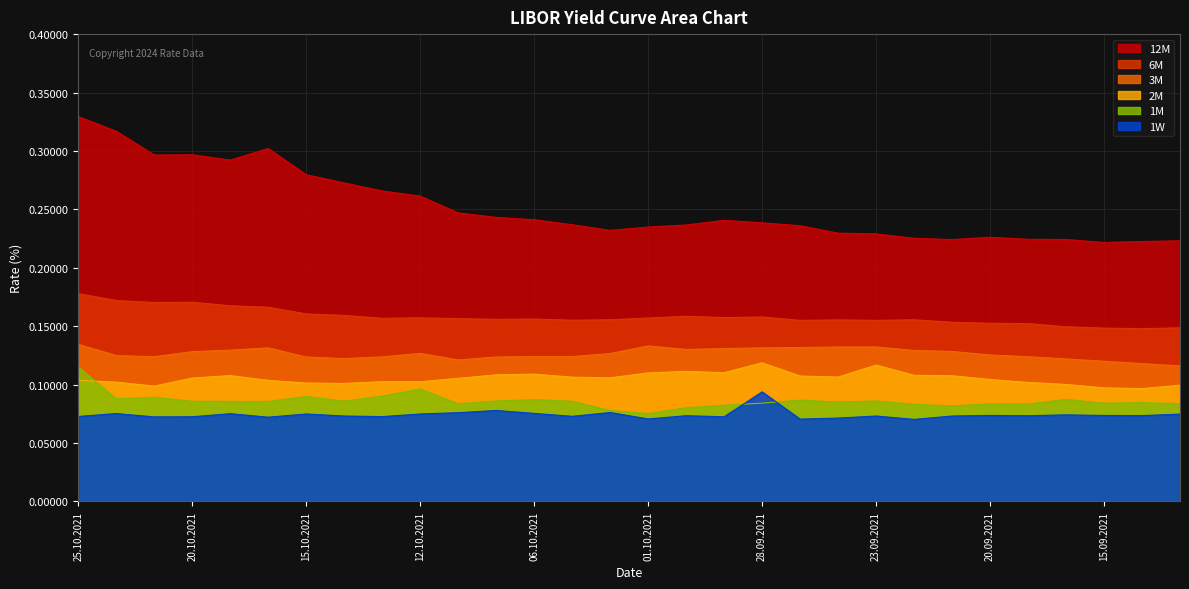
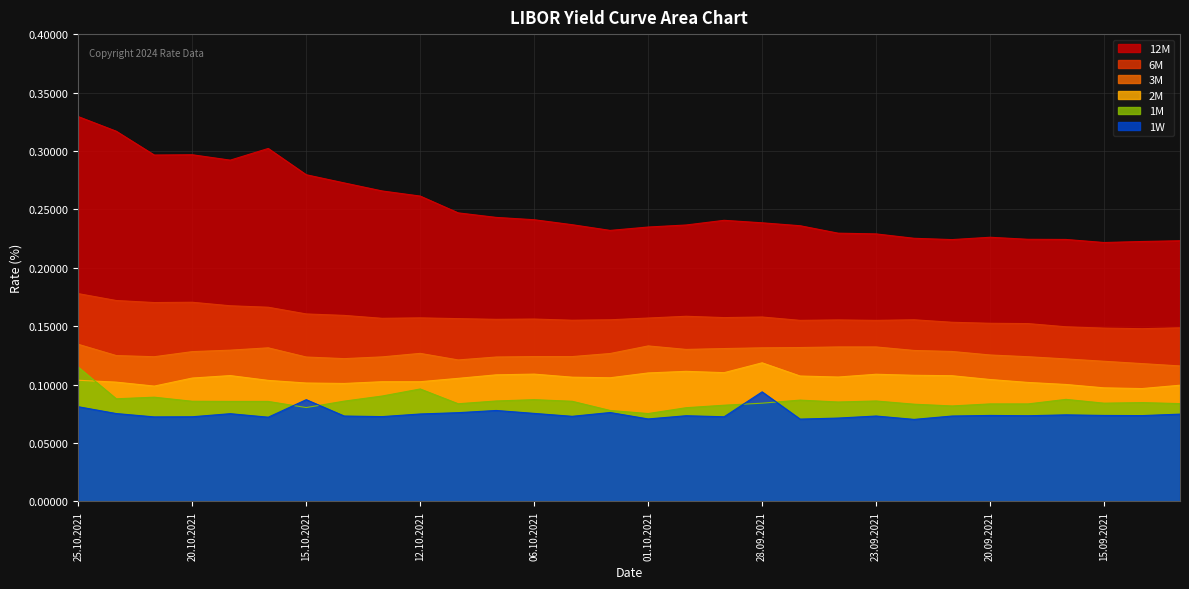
  {
    "2M": {
      "25.10.2021": 0.104,
      "20.10.2021": 0.106,
      "15.10.2021": 0.101,
      "12.10.2021": 0.103,
      "06.10.2021": 0.109,
      "01.10.2021": 0.110,
      "28.09.2021": 0.119,
-     "23.09.2021": 0.117,
+     "23.09.2021": 0.109,
      "20.09.2021": 0.104,
      "15.09.2021": 0.097
    },
    "1M": {
      "25.10.2021": 0.115,
      "20.10.2021": 0.086,
-     "15.10.2021": 0.090,
+     "15.10.2021": 0.080,
      "12.10.2021": 0.096,
      "06.10.2021": 0.087,
      "01.10.2021": 0.075,
      "28.09.2021": 0.084,
      "23.09.2021": 0.086,
      "20.09.2021": 0.084,
      "15.09.2021": 0.084
    },
    "1W": {
-     "25.10.2021": 0.073,
+     "25.10.2021": 0.081,
      "20.10.2021": 0.073,
-     "15.10.2021": 0.075,
+     "15.10.2021": 0.087,
      "12.10.2021": 0.075,
      "06.10.2021": 0.075,
      "01.10.2021": 0.071,
      "28.09.2021": 0.094,
      "23.09.2021": 0.073,
      "20.09.2021": 0.074,
      "15.09.2021": 0.074
    }
  }
